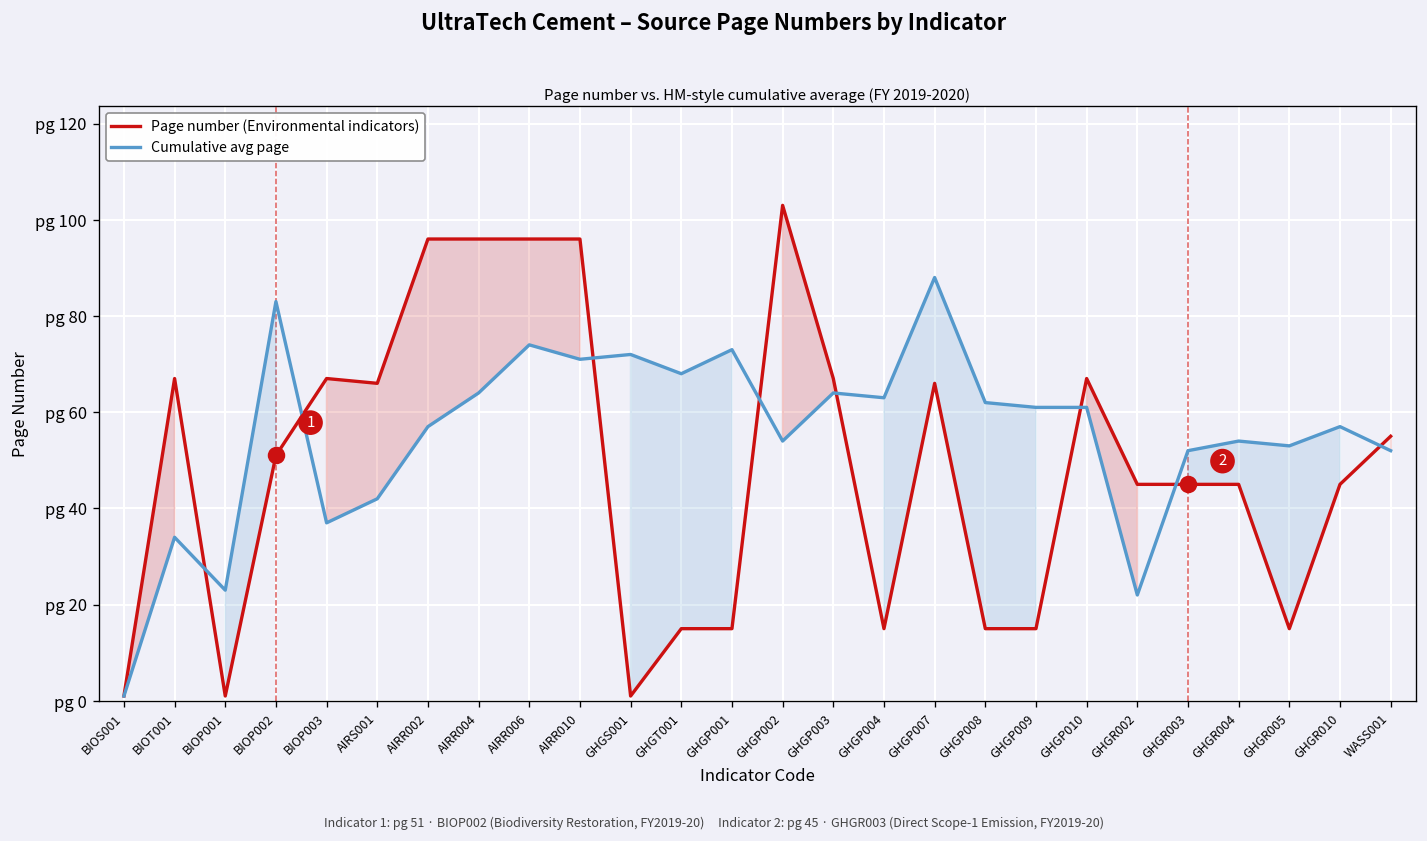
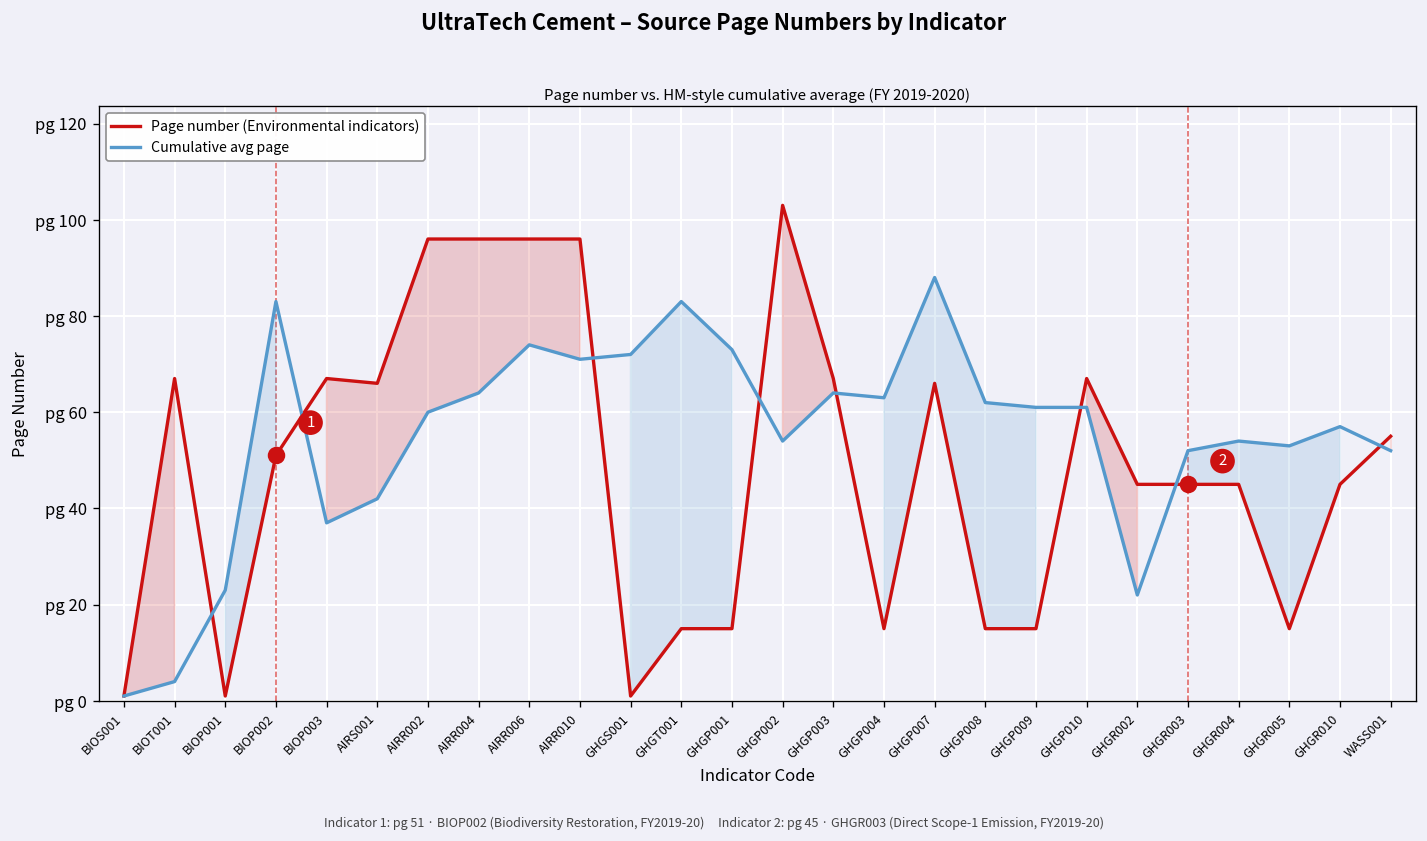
  {
    "Cumulative avg page": {
-     "BIOT001": "pg 34",
+     "BIOT001": "pg 4",
      "BIOP001": "pg 23",
      "BIOP002": "pg 83",
      "BIOP003": "pg 37",
      "AIRS001": "pg 42",
-     "AIRR002": "pg 57",
+     "AIRR002": "pg 60",
      "AIRR004": "pg 64",
      "AIRR006": "pg 74",
      "AIRR010": "pg 71",
      "GHGS001": "pg 72",
-     "GHGT001": "pg 68",
+     "GHGT001": "pg 83",
      "GHGP001": "pg 73",
      "GHGP002": "pg 54",
      "GHGP003": "pg 64",
      "GHGP004": "pg 63",
      "GHGP007": "pg 88",
      "GHGP008": "pg 62",
      "GHGP009": "pg 61",
      "GHGP010": "pg 61",
      "GHGR002": "pg 22",
      "GHGR003": "pg 52",
      "GHGR005": "pg 53",
      "GHGR010": "pg 57",
      "WASS001": "pg 52"
    }
  }
